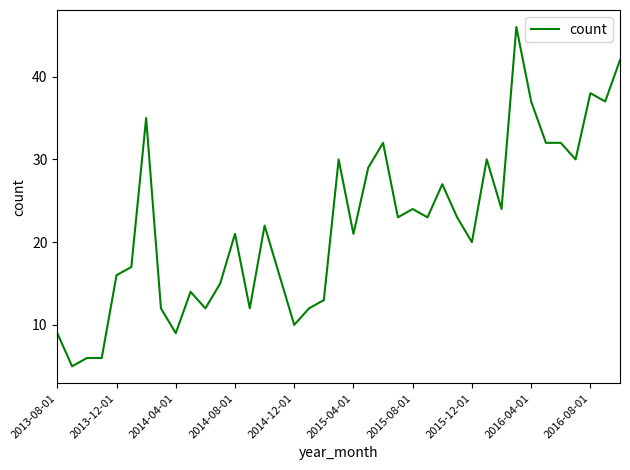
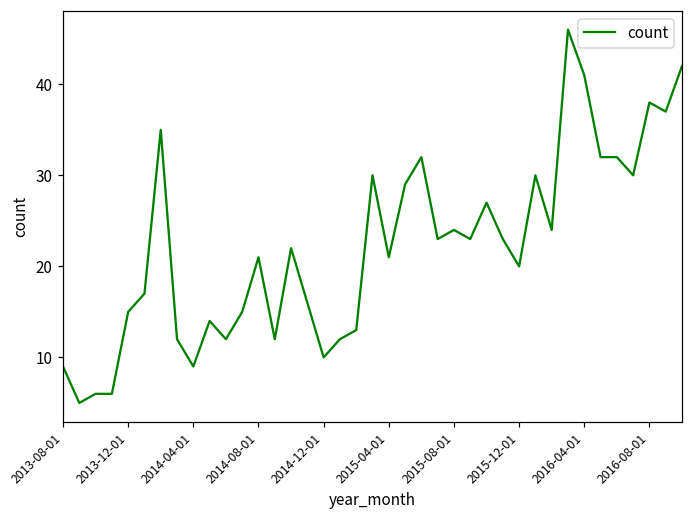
  {
    "2013-08-01": 9,
-   "2013-12-01": 16,
+   "2013-12-01": 15,
    "2014-04-01": 9,
    "2014-08-01": 21,
    "2014-12-01": 10,
    "2015-04-01": 21,
    "2015-08-01": 24,
    "2015-12-01": 20,
-   "2016-04-01": 37,
+   "2016-04-01": 41,
    "2016-08-01": 38
  }
